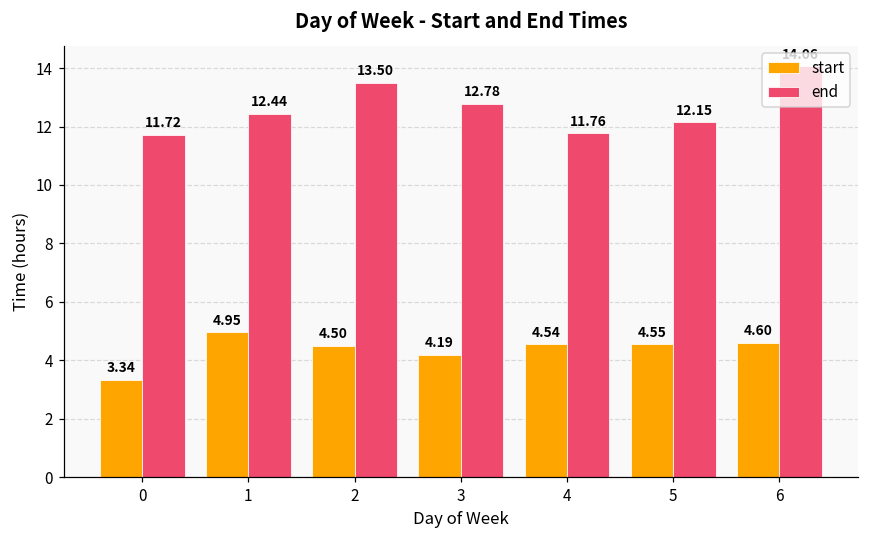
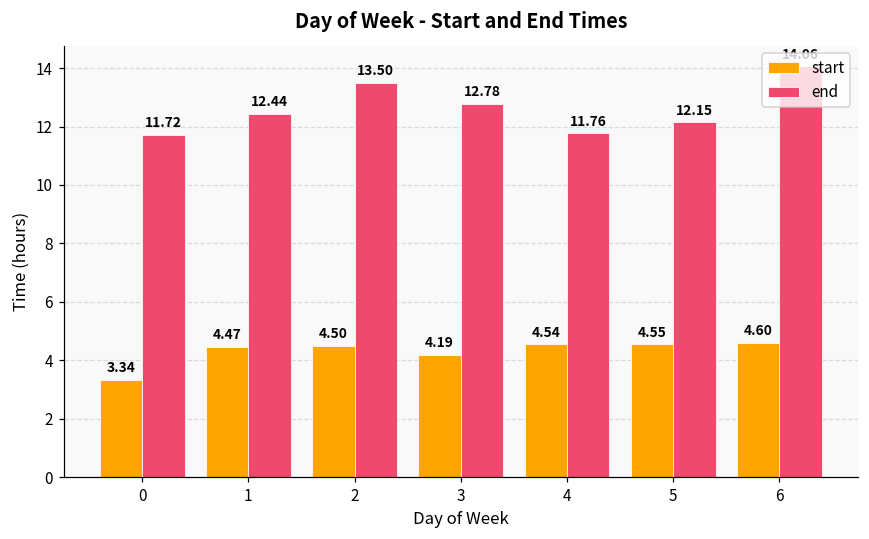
  {
    "start": {
      "0": 3.34,
-     "1": 4.95,
+     "1": 4.47,
      "2": 4.50,
      "3": 4.19,
      "4": 4.54,
      "5": 4.55,
      "6": 4.60
    },
    "end": {
      "0": 11.72,
      "1": 12.44,
      "2": 13.50,
      "3": 12.78,
      "4": 11.76,
      "5": 12.15
    }
  }
